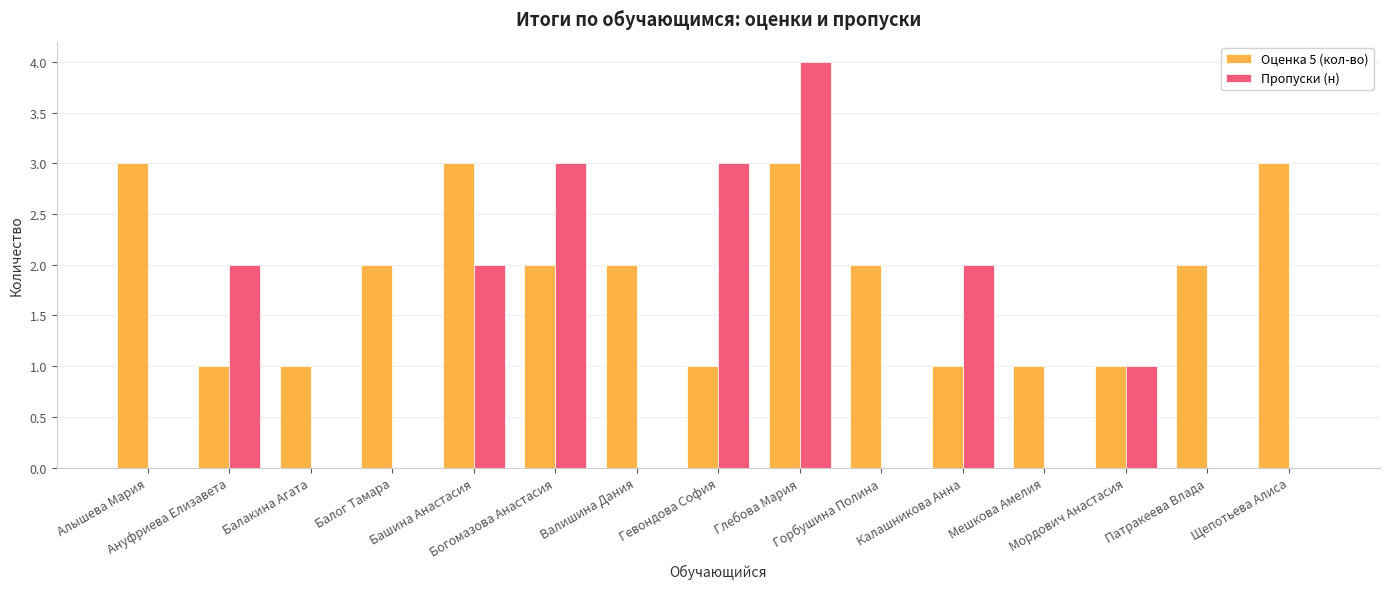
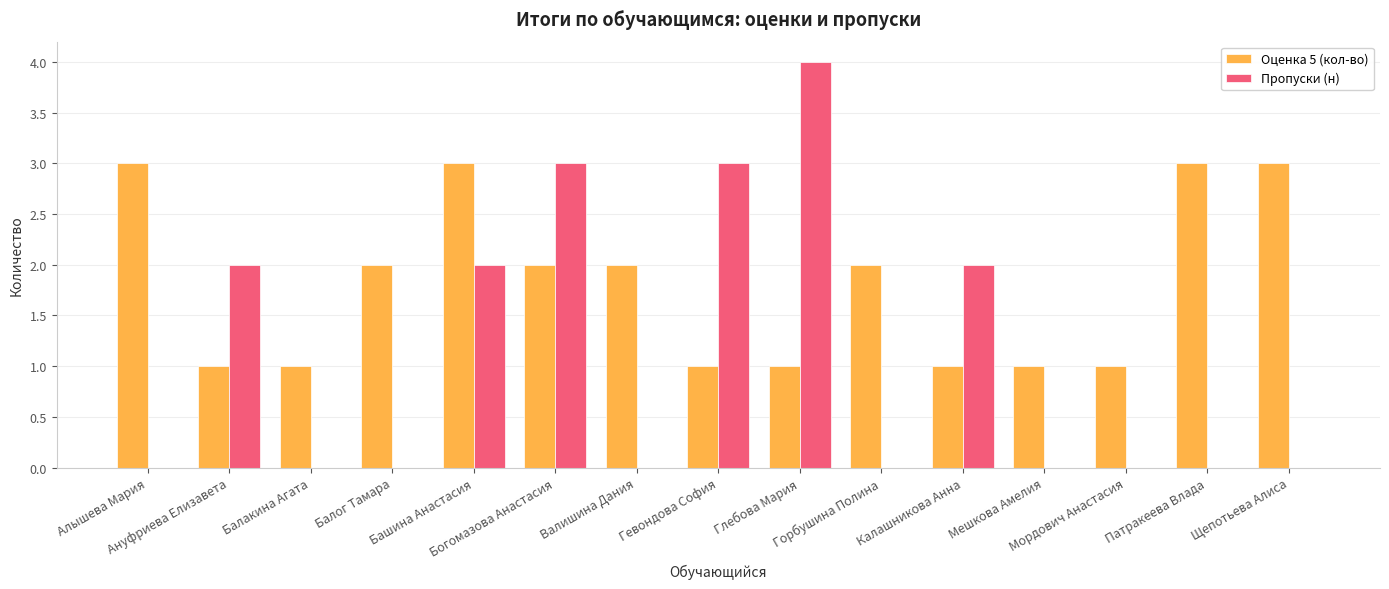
  {
    "Оценка 5 (кол-во)": {
      "Алышева Мария": 3,
      "Ануфриева Елизавета": 1,
      "Балакина Агата": 1,
      "Балог Тамара": 2,
      "Башина Анастасия": 3,
      "Богомазова Анастасия": 2,
      "Валишина Дания": 2,
      "Гевондова София": 1,
-     "Глебова Мария": 3,
+     "Глебова Мария": 1,
      "Горбушина Полина": 2,
      "Калашникова Анна": 1,
      "Мешкова Амелия": 1,
      "Мордович Анастасия": 1,
-     "Патракеева Влада": 2,
+     "Патракеева Влада": 3,
      "Щепотьева Алиса": 3
    },
    "Пропуски (н)": {
      "Алышева Мария": 0,
      "Ануфриева Елизавета": 2,
      "Балакина Агата": 0,
      "Балог Тамара": 0,
      "Башина Анастасия": 2,
      "Богомазова Анастасия": 3,
      "Валишина Дания": 0,
      "Гевондова София": 3,
      "Глебова Мария": 4,
      "Горбушина Полина": 0,
      "Калашникова Анна": 2,
      "Мешкова Амелия": 0,
-     "Мордович Анастасия": 1,
+     "Мордович Анастасия": 0,
      "Патракеева Влада": 0,
      "Щепотьева Алиса": 0
    }
  }
